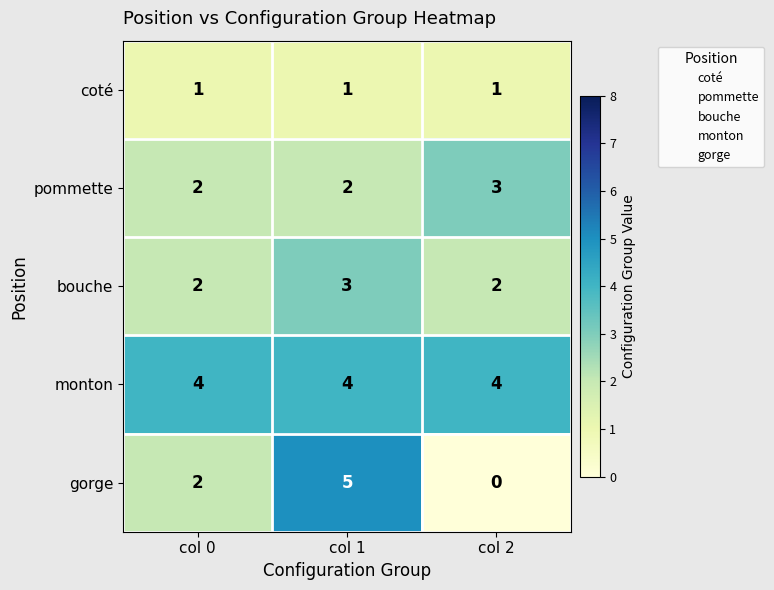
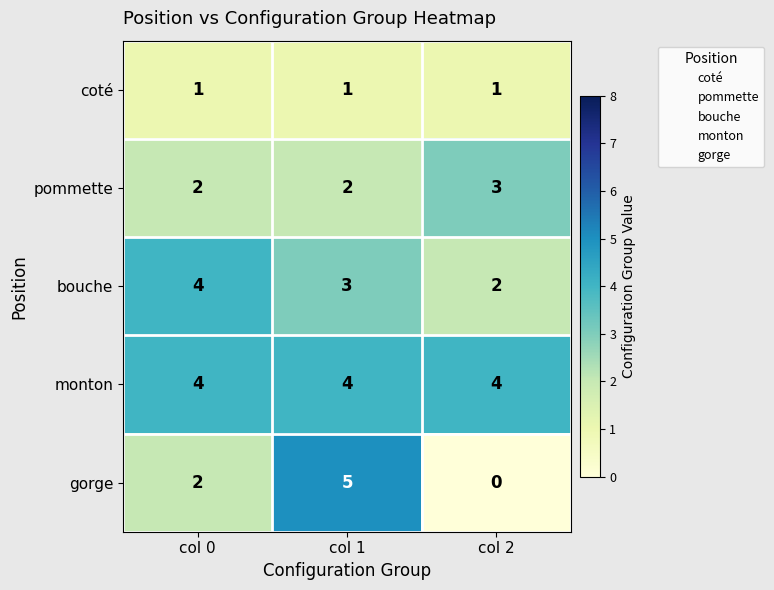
  {
    "coté": {
      "col 0": 1,
      "col 1": 1,
      "col 2": 1
    },
    "pommette": {
      "col 0": 2,
      "col 1": 2,
      "col 2": 3
    },
    "bouche": {
-     "col 0": 2,
+     "col 0": 4,
      "col 1": 3,
      "col 2": 2
    },
    "monton": {
      "col 0": 4,
      "col 1": 4,
      "col 2": 4
    },
    "gorge": {
      "col 0": 2,
      "col 1": 5,
      "col 2": 0
    }
  }
